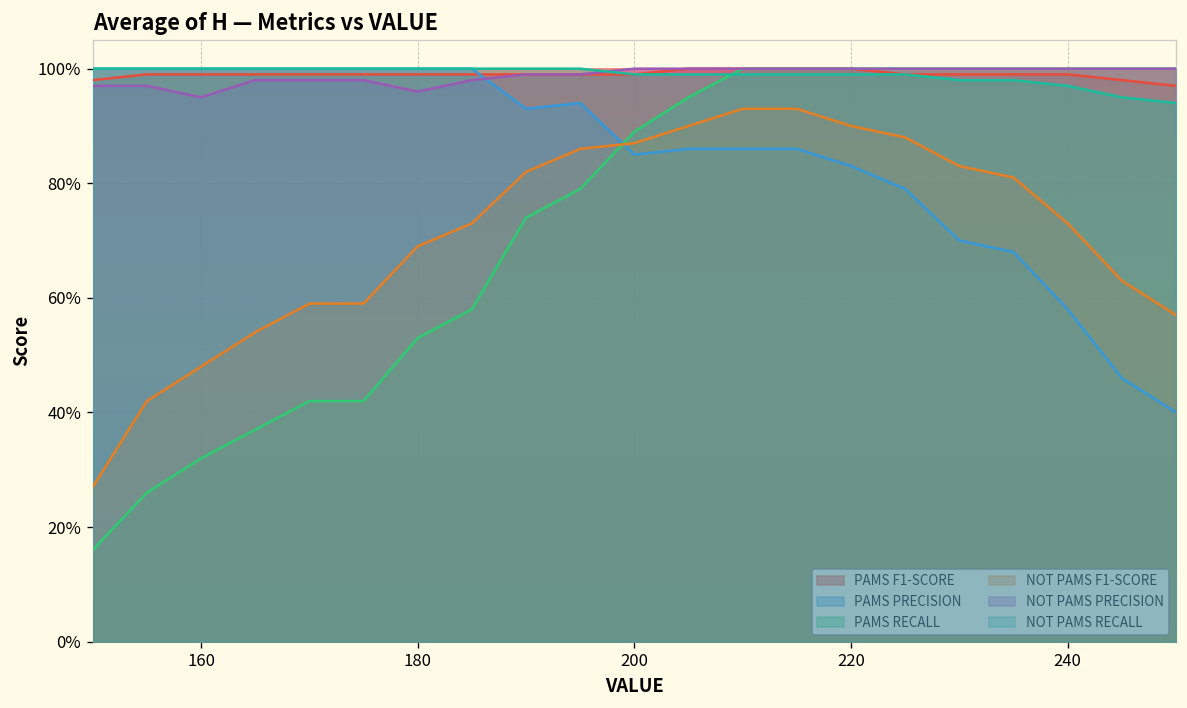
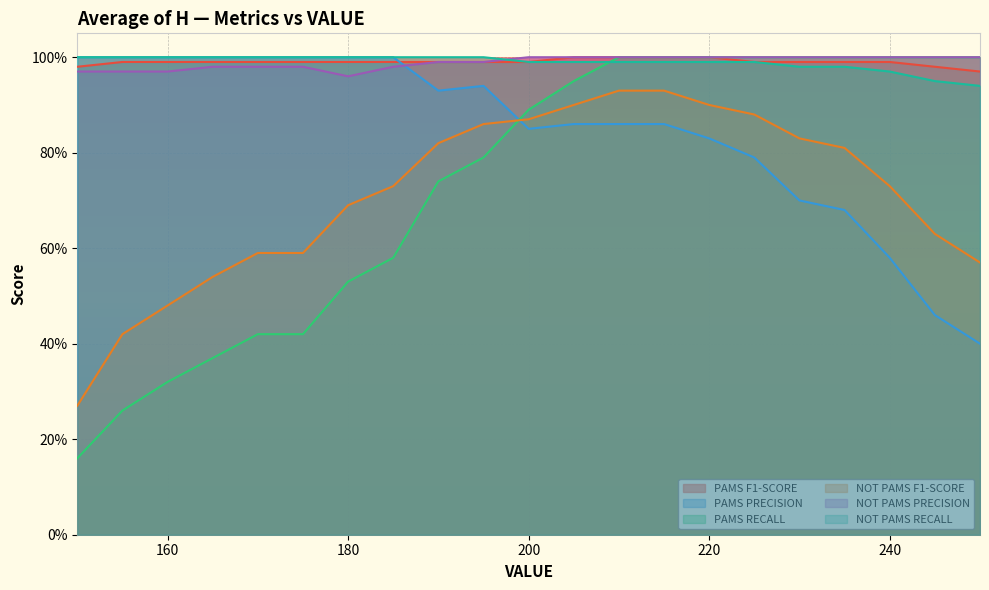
  {
    "NOT PAMS PRECISION": {
-     "160": "95%",
+     "160": "97%",
      "180": "96%",
      "200": "100%"
    }
  }
